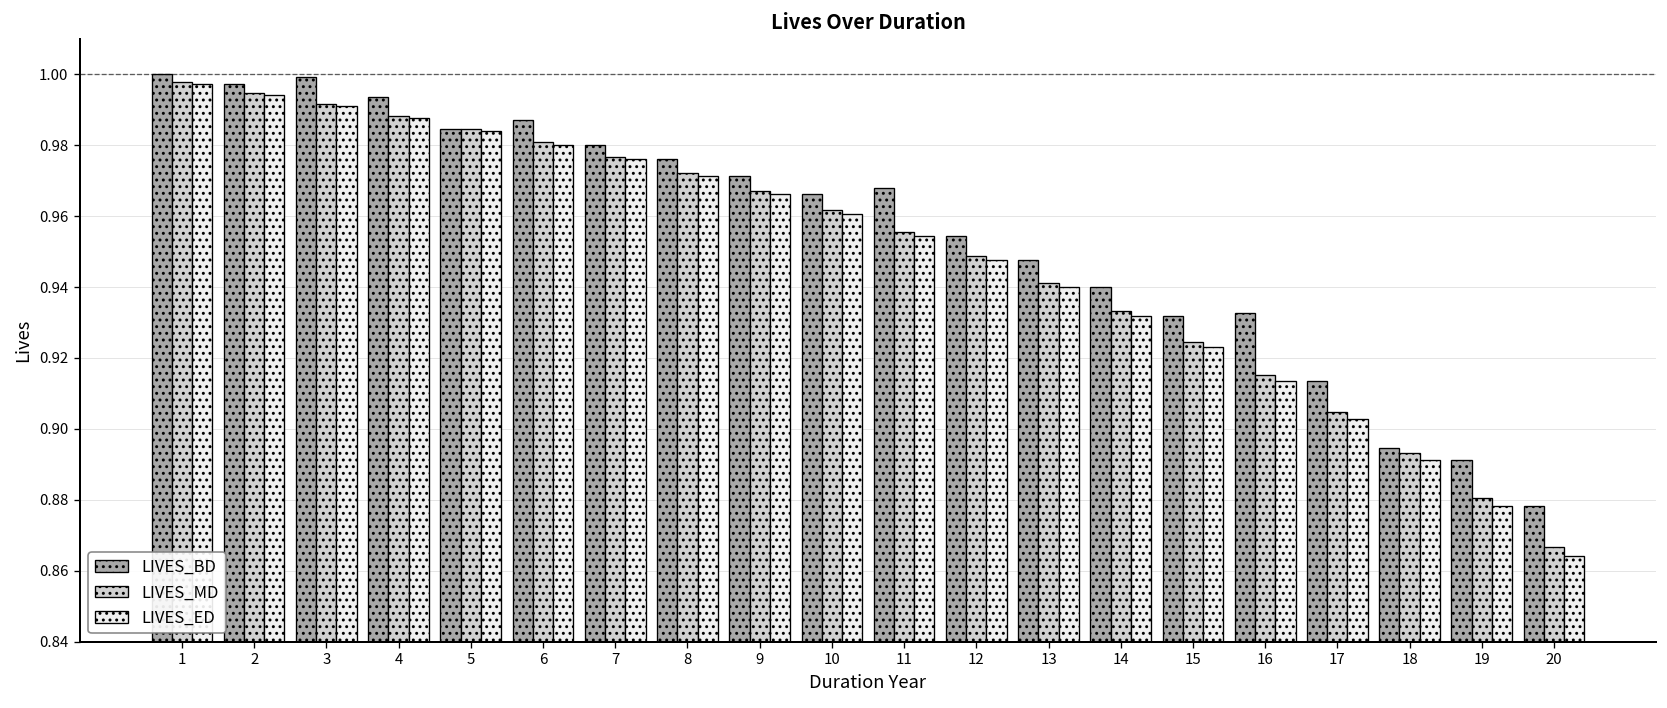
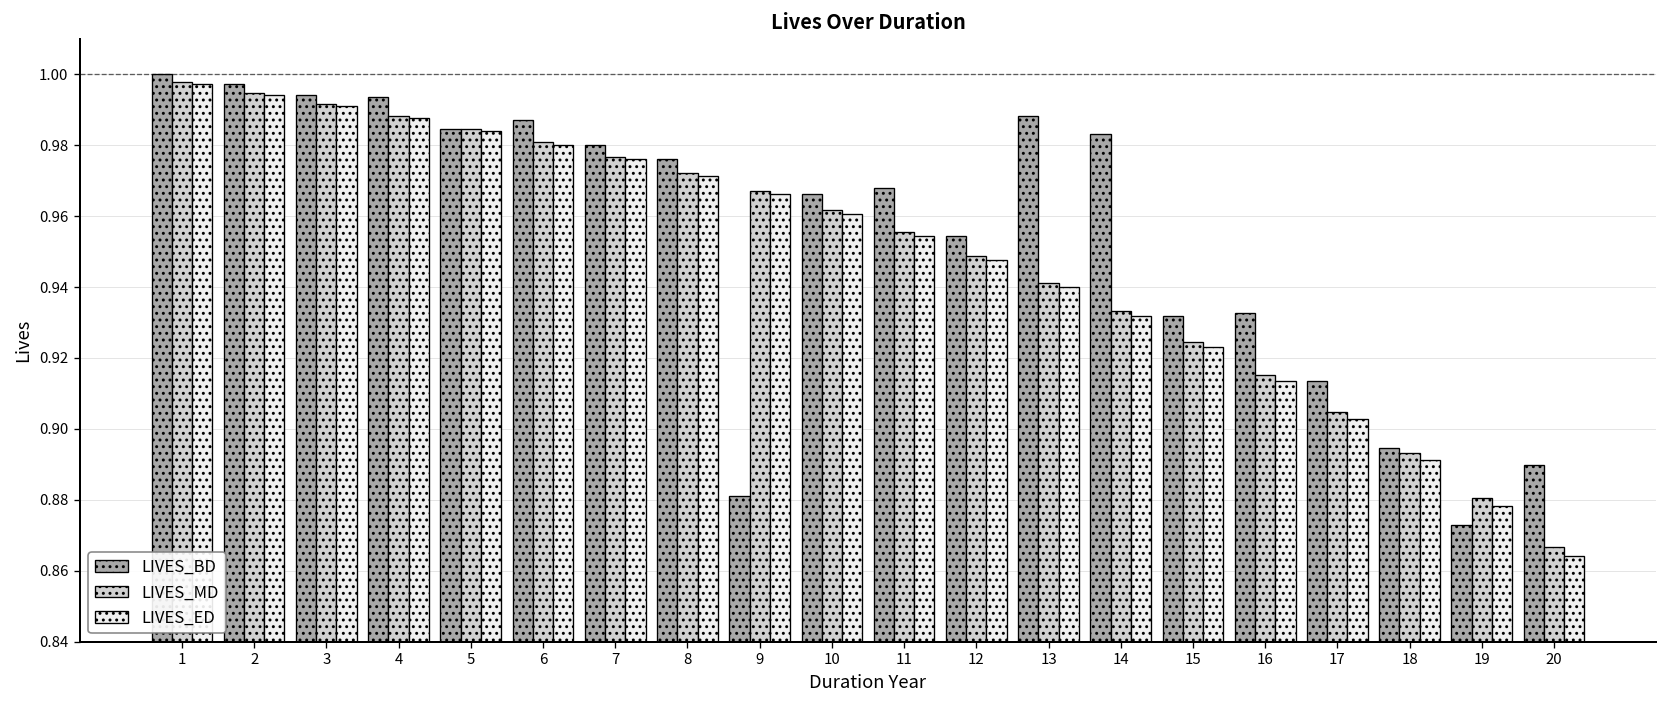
  {
    "LIVES_BD": {
      "1": 1.000,
      "2": 0.997,
-     "3": 0.999,
+     "3": 0.994,
      "4": 0.994,
      "5": 0.985,
      "6": 0.987,
      "7": 0.980,
      "8": 0.976,
-     "9": 0.971,
+     "9": 0.881,
      "10": 0.966,
      "11": 0.968,
      "12": 0.954,
-     "13": 0.947,
-     "14": 0.940,
+     "13": 0.988,
+     "14": 0.983,
      "15": 0.932,
      "16": 0.933,
      "17": 0.913,
      "18": 0.895,
-     "19": 0.891,
-     "20": 0.878
+     "19": 0.873,
+     "20": 0.890
    }
  }
